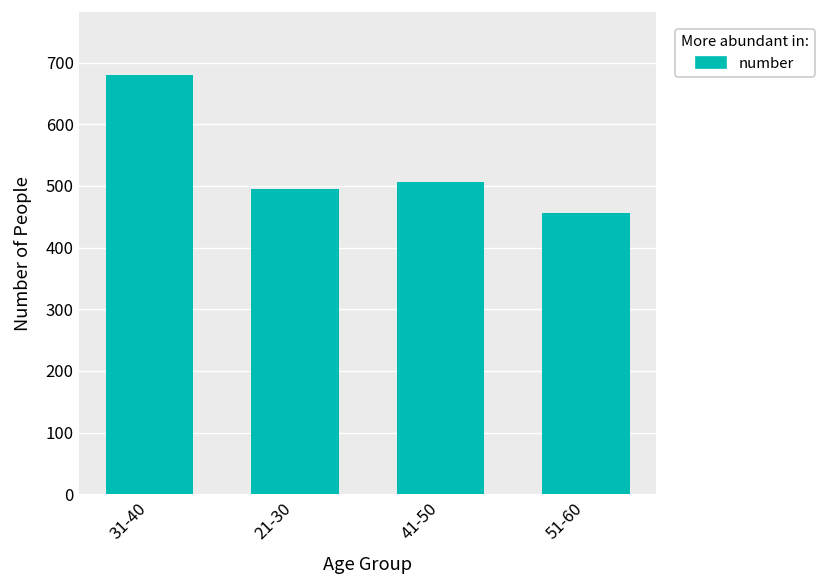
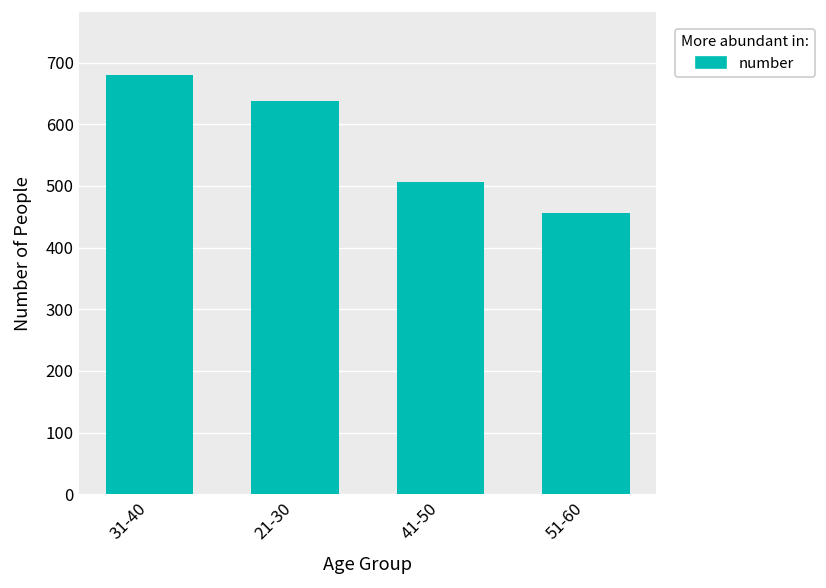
  {
    "31-40": 680,
-   "21-30": 500,
+   "21-30": 640,
    "41-50": 510,
    "51-60": 460
  }
